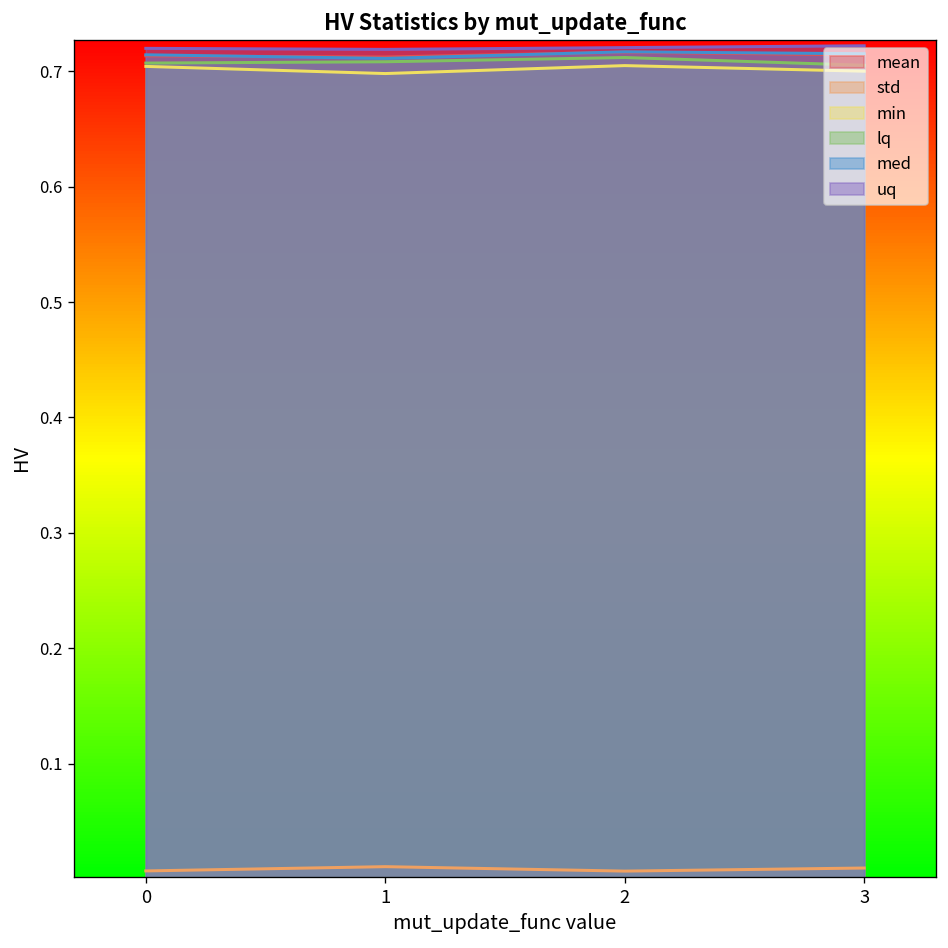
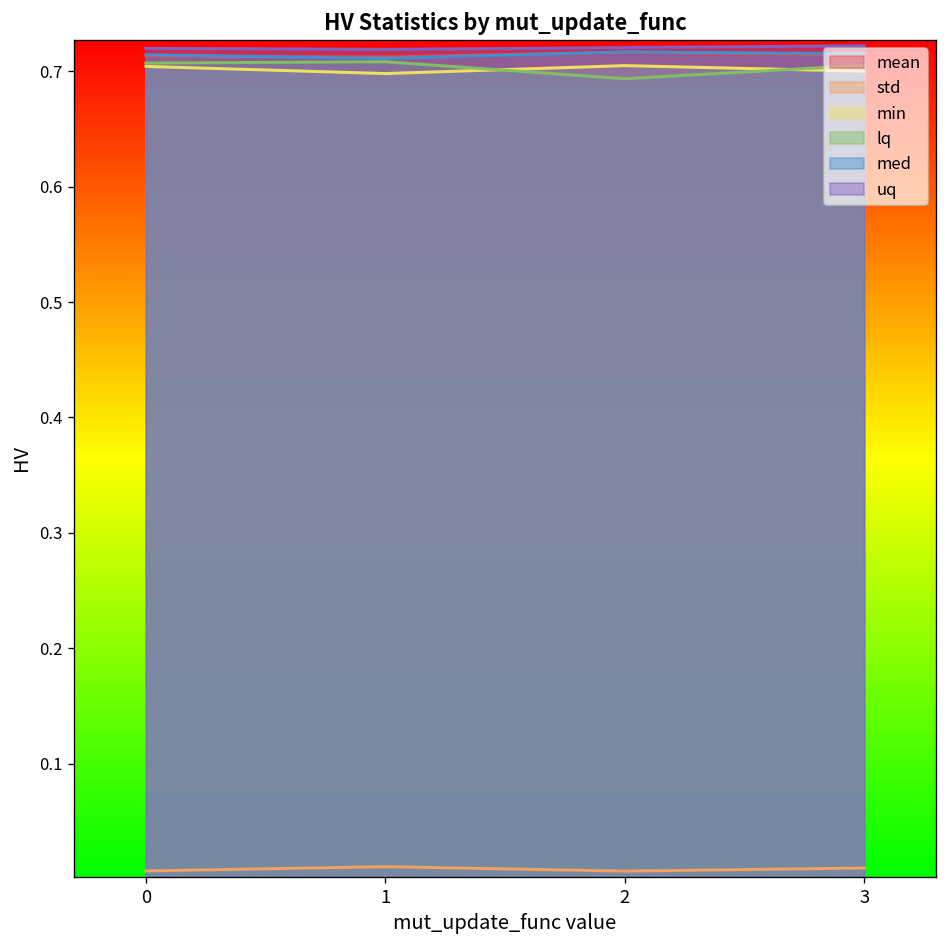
  {
    "lq": {
      "0": 0.71,
      "1": 0.71,
-     "2": 0.71
+     "2": 0.69
    }
  }
